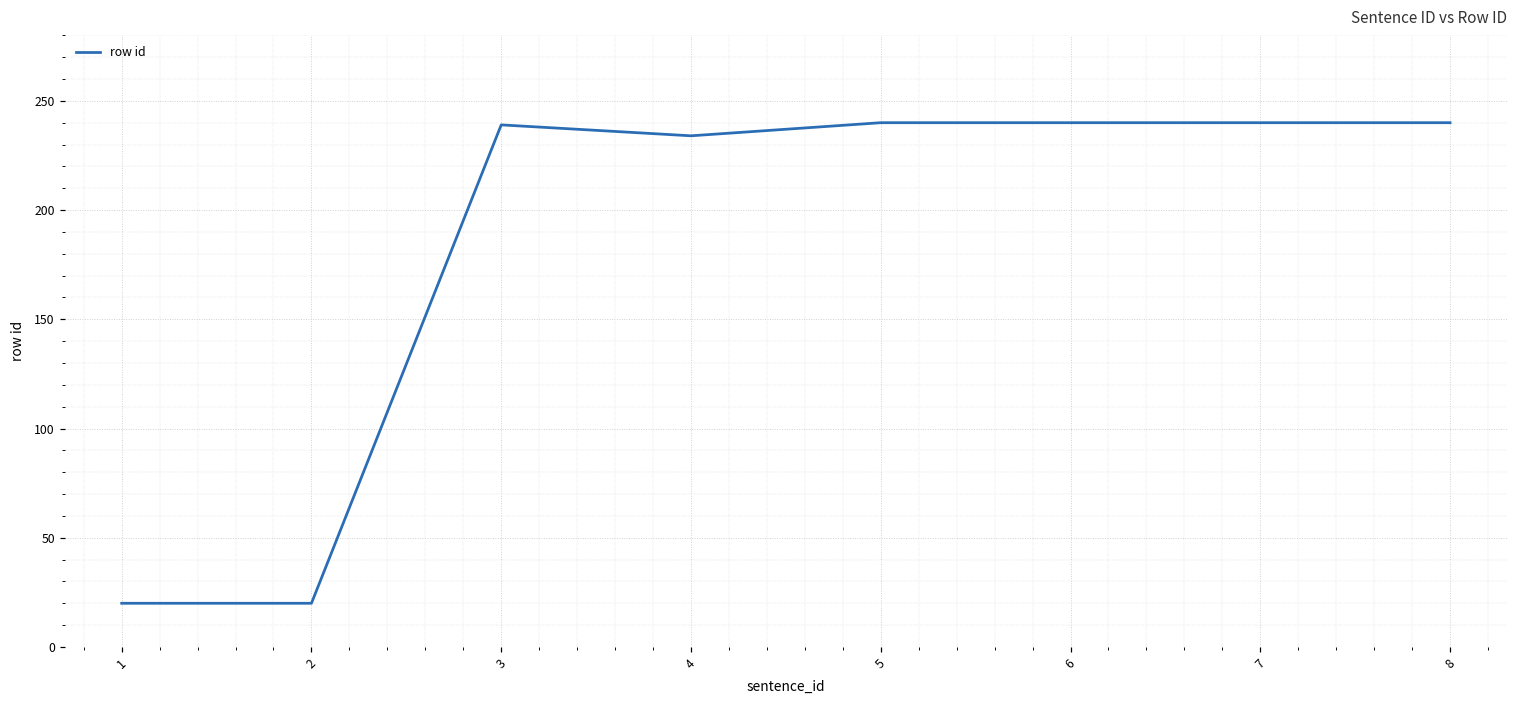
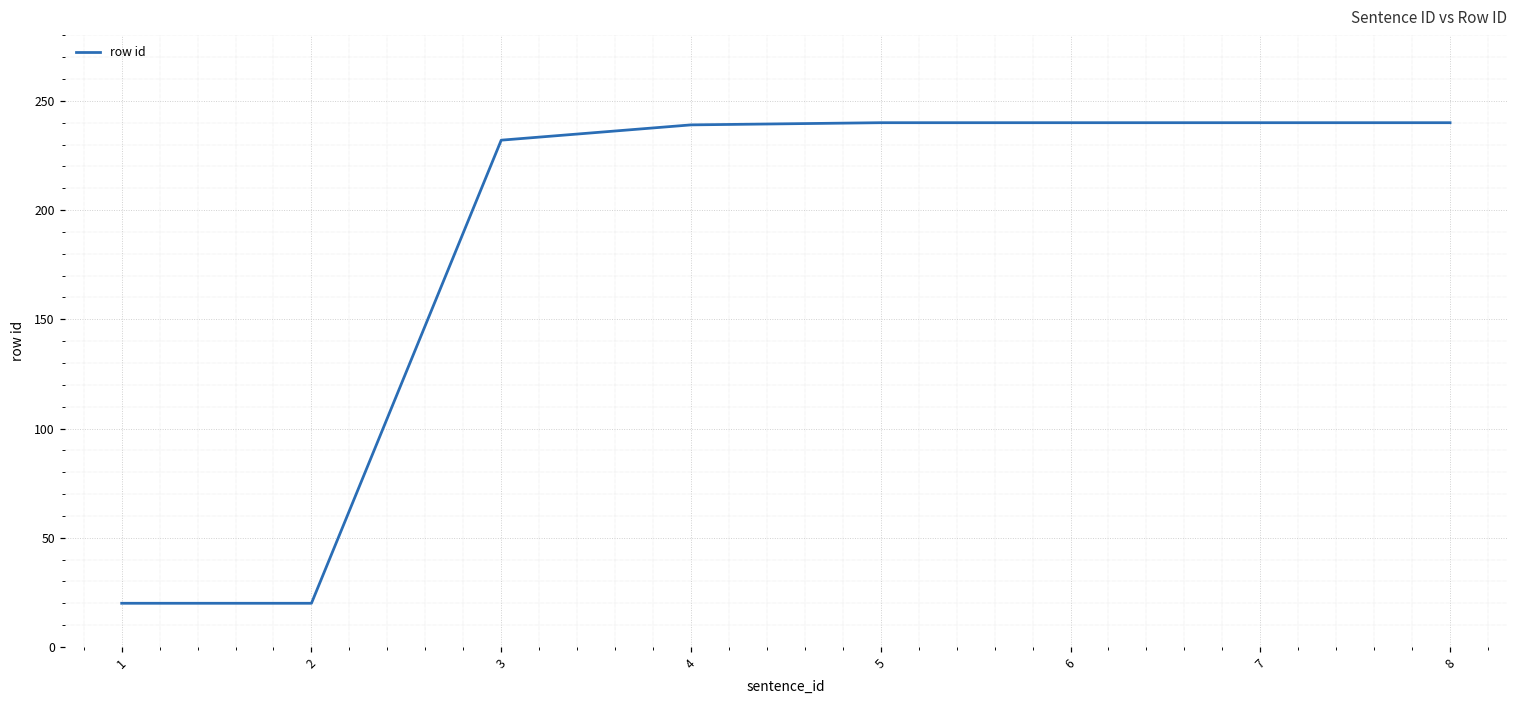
  {
    "1": 20,
    "2": 20,
-   "3": 239,
-   "4": 234,
+   "3": 232,
+   "4": 239,
    "5": 240,
    "6": 240,
    "7": 240,
    "8": 240
  }
